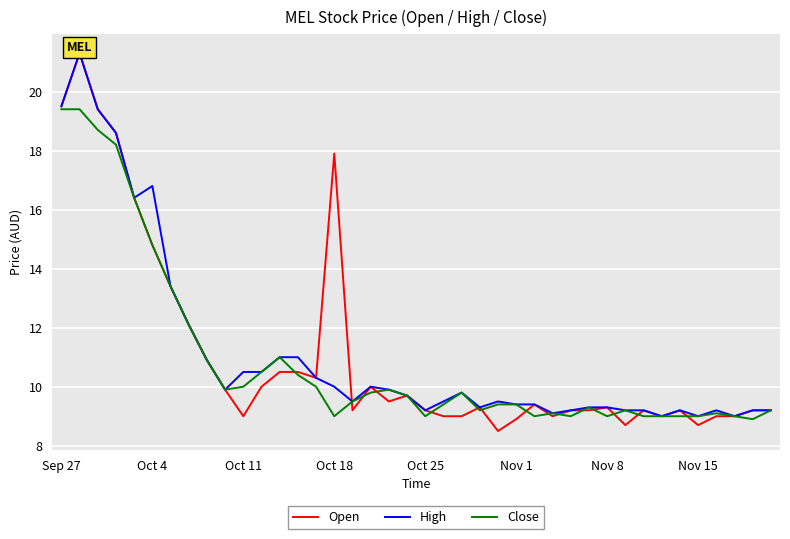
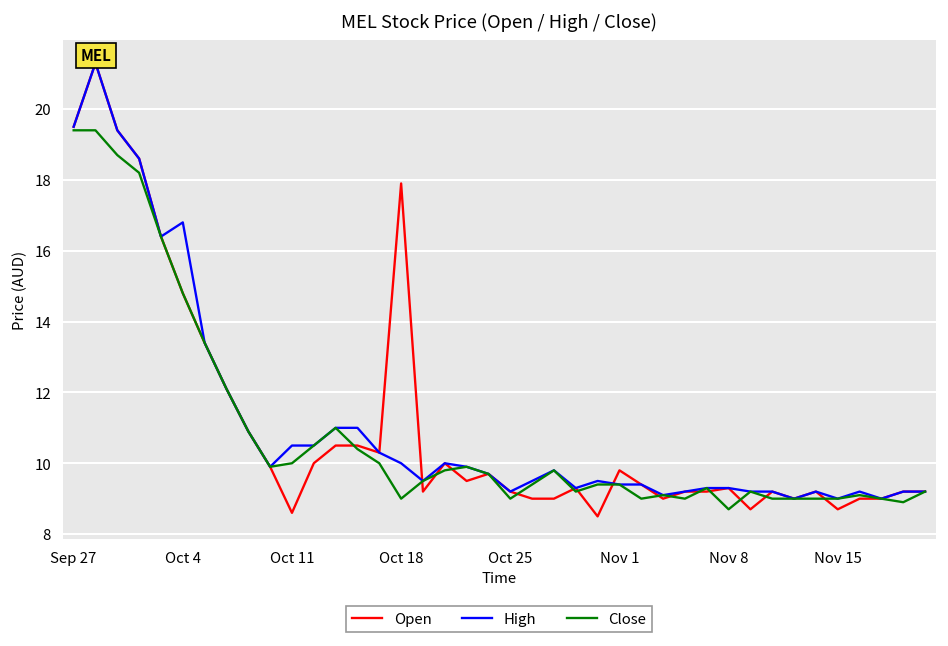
  {
    "Open": {
-     "Oct 11": 9.0,
+     "Oct 11": 8.6,
      "Oct 18": 17.9,
-     "Nov 1": 8.9,
+     "Nov 1": 9.8,
      "Nov 15": 8.7
    },
    "High": {
      "Oct 4": 16.8,
      "Oct 11": 10.5,
      "Oct 18": 10.0
    },
    "Close": {
      "Sep 27": 19.4,
      "Oct 11": 10.0,
      "Oct 18": 9.0,
      "Oct 25": 9.0,
-     "Nov 8": 9.0
+     "Nov 8": 8.7
    }
  }
